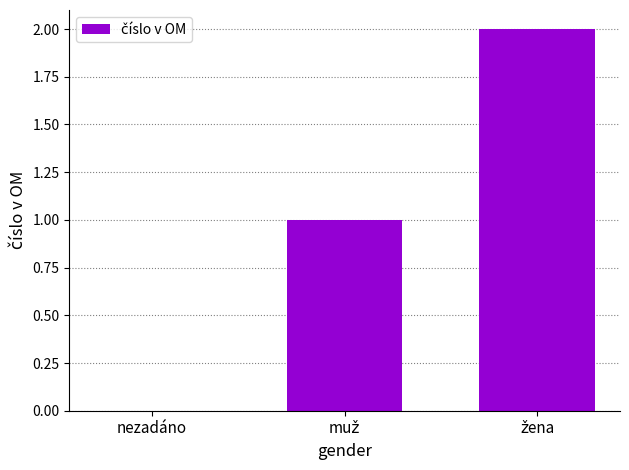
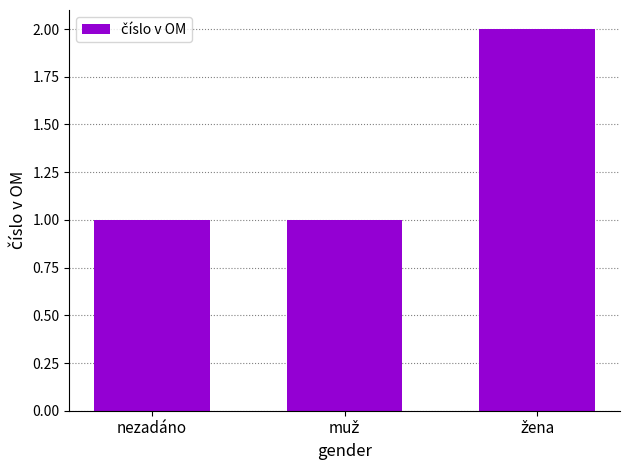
  {
-   "nezadáno": 0,
+   "nezadáno": 1,
    "muž": 1,
    "žena": 2
  }
